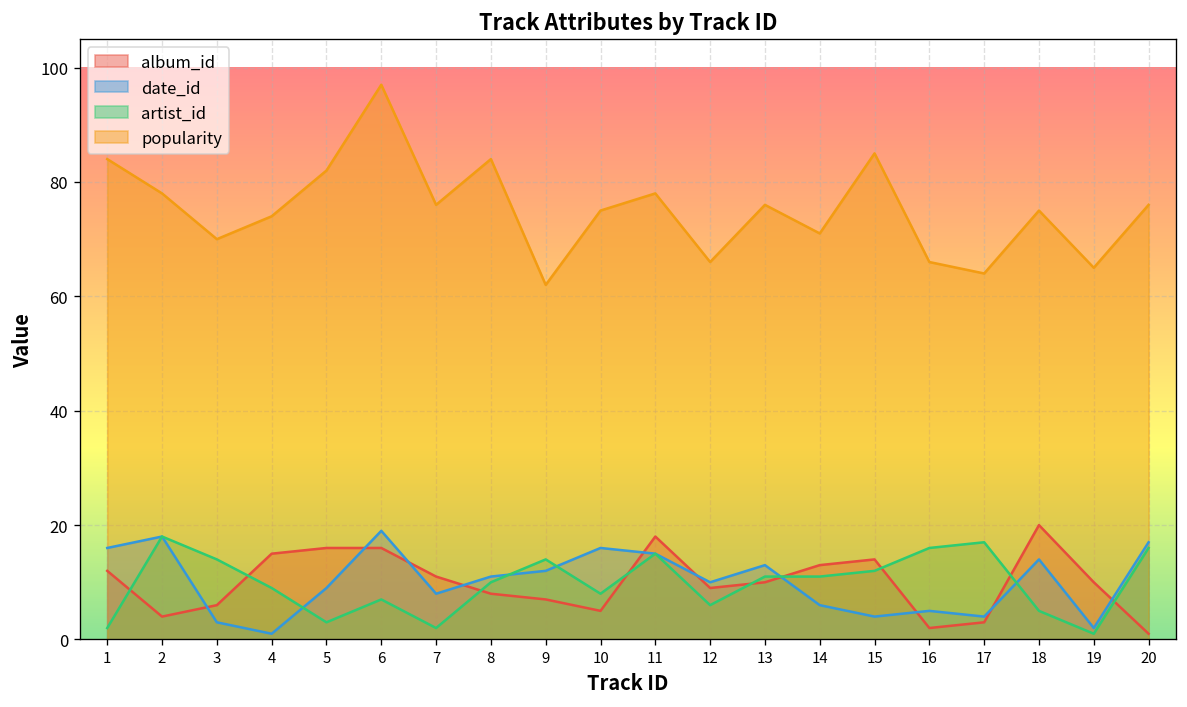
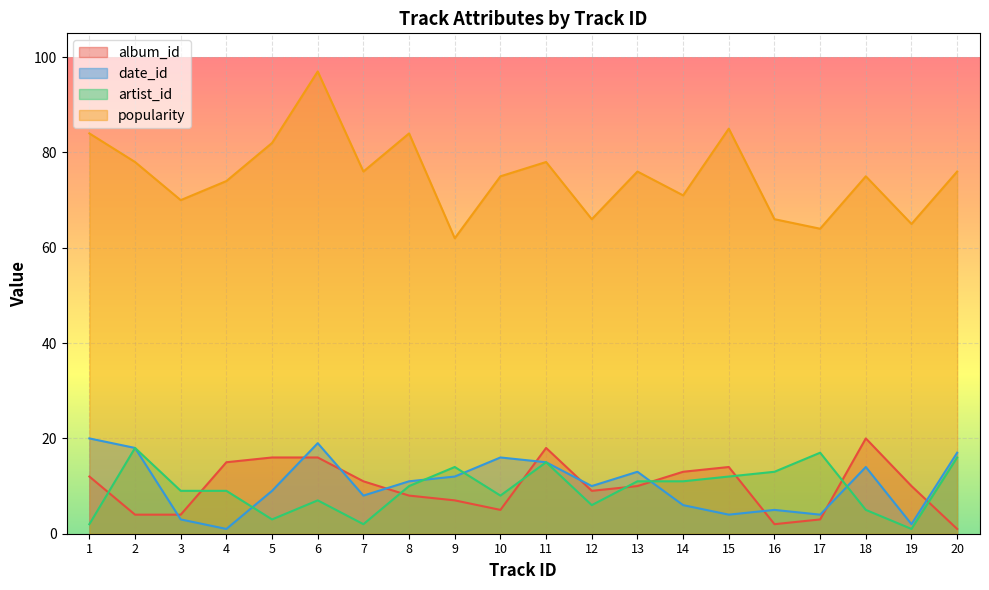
  {
    "album_id": {
      "1": 12,
      "2": 4,
-     "3": 6,
+     "3": 4,
      "4": 15,
      "5": 16,
      "6": 16,
      "7": 11,
      "8": 8,
      "9": 7,
      "10": 5,
      "11": 18,
      "12": 9,
      "13": 10,
      "14": 13,
      "15": 14,
      "16": 2,
      "17": 3,
      "18": 20,
      "19": 10,
      "20": 1
    },
    "date_id": {
-     "1": 16,
+     "1": 20,
      "3": 3,
      "4": 1,
      "5": 9,
      "6": 19,
      "7": 8,
      "8": 11,
      "9": 12,
      "10": 16,
      "12": 10,
      "13": 13,
      "14": 6,
      "15": 4,
      "16": 5,
      "17": 4,
      "18": 14,
      "19": 2,
      "20": 17
    },
    "artist_id": {
      "1": 2,
-     "3": 14,
+     "3": 9,
      "4": 9,
      "5": 3,
      "6": 7,
      "7": 2,
      "8": 10,
      "9": 14,
      "10": 8,
      "12": 6,
      "13": 11,
      "14": 11,
      "15": 12,
-     "16": 16,
+     "16": 13,
      "17": 17,
      "18": 5,
      "19": 1,
      "20": 16
    },
    "popularity": {
      "1": 84,
      "2": 78,
      "3": 70,
      "4": 74,
      "5": 82,
      "6": 97,
      "7": 76,
      "8": 84,
      "9": 62,
      "10": 75,
      "11": 78,
      "12": 66,
      "13": 76,
      "14": 71,
      "15": 85,
      "16": 66,
      "17": 64,
      "18": 75,
      "19": 65,
      "20": 76
    }
  }
